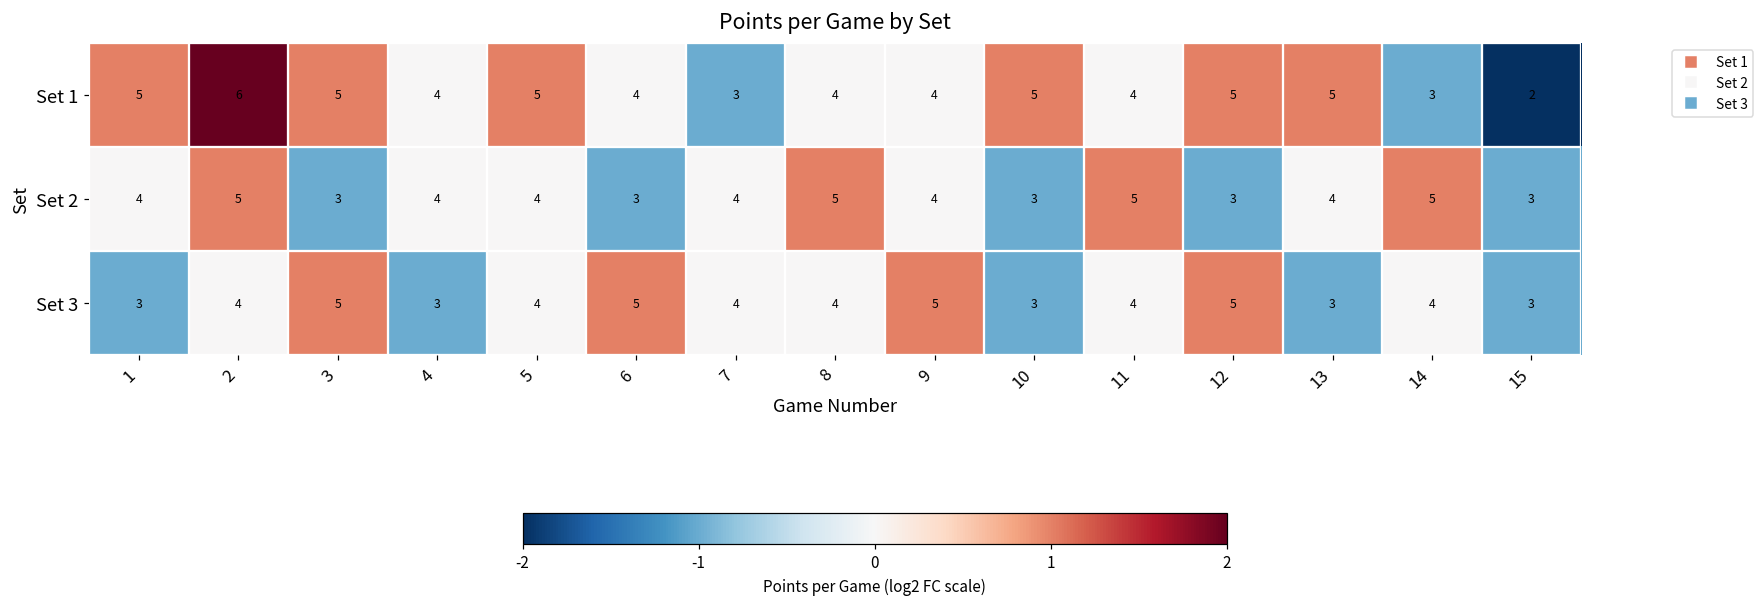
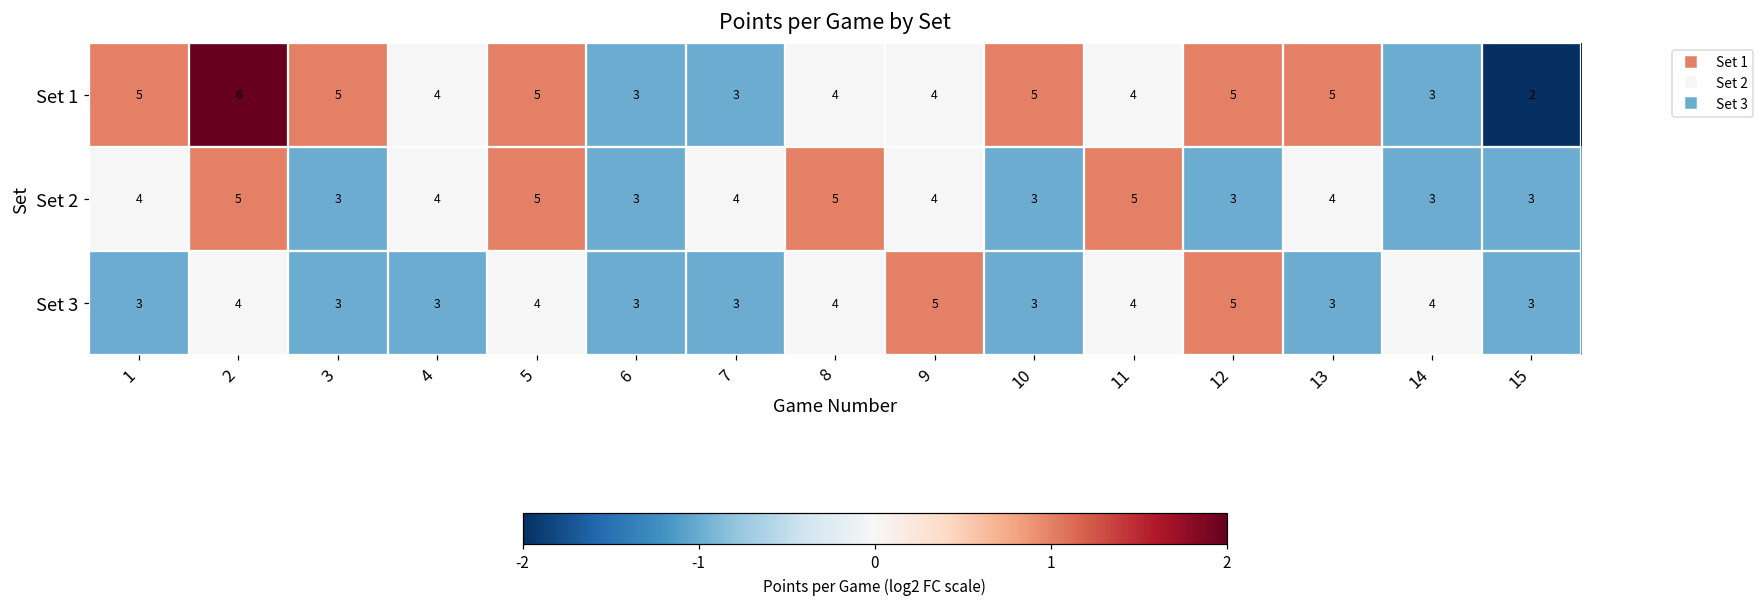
  {
    "Set 1": {
      "1": 5,
      "2": 6,
      "3": 5,
      "4": 4,
      "5": 5,
-     "6": 4,
+     "6": 3,
      "7": 3,
      "8": 4,
      "9": 4,
      "10": 5,
      "11": 4,
      "12": 5,
      "13": 5,
      "14": 3,
      "15": 2
    },
    "Set 2": {
      "1": 4,
      "2": 5,
      "3": 3,
      "4": 4,
-     "5": 4,
+     "5": 5,
      "6": 3,
      "7": 4,
      "8": 5,
      "9": 4,
      "10": 3,
      "11": 5,
      "12": 3,
      "13": 4,
-     "14": 5,
+     "14": 3,
      "15": 3
    },
    "Set 3": {
      "1": 3,
      "2": 4,
-     "3": 5,
+     "3": 3,
      "4": 3,
      "5": 4,
-     "6": 5,
-     "7": 4,
+     "6": 3,
+     "7": 3,
      "8": 4,
      "9": 5,
      "10": 3,
      "11": 4,
      "12": 5,
      "13": 3,
      "14": 4,
      "15": 3
    }
  }
